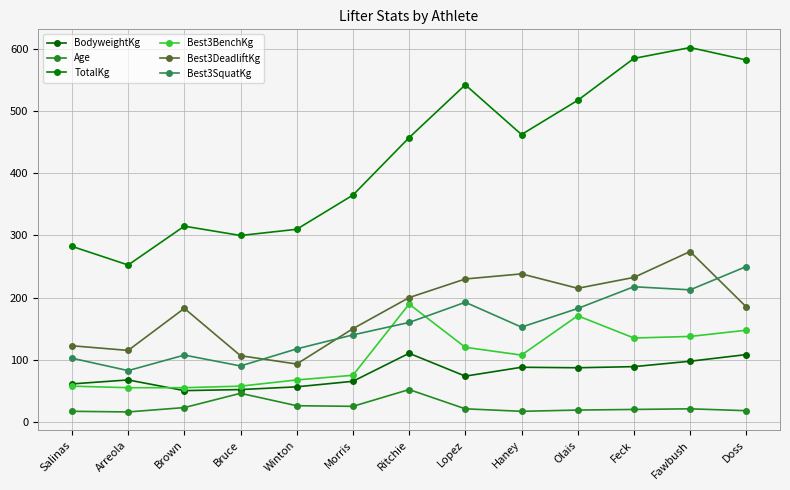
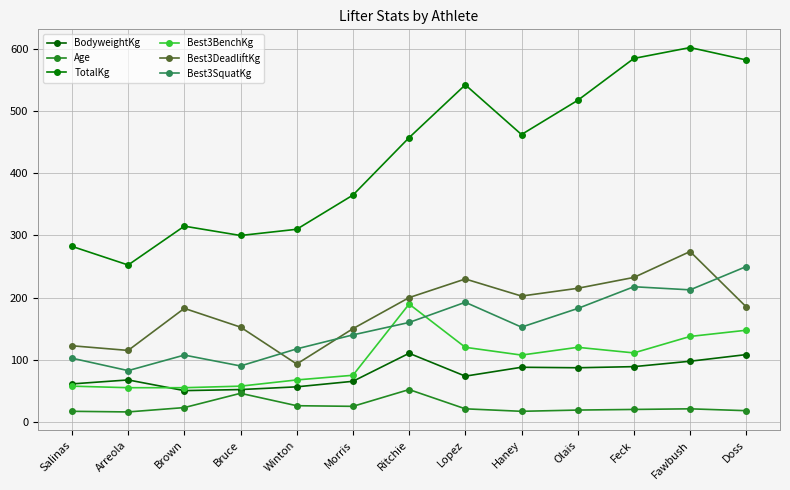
  {
    "Best3BenchKg": {
      "Arreola": 60,
      "Brown": 60,
      "Bruce": 60,
      "Winton": 70,
      "Morris": 80,
      "Ritchie": 190,
      "Lopez": 120,
      "Haney": 110,
-     "Olais": 170,
-     "Feck": 140,
+     "Olais": 120,
+     "Feck": 110,
      "Fawbush": 140,
      "Doss": 150
    },
    "Best3DeadliftKg": {
      "Salinas": 120,
      "Arreola": 120,
      "Brown": 180,
-     "Bruce": 110,
+     "Bruce": 150,
      "Winton": 90,
      "Morris": 150,
      "Ritchie": 200,
      "Lopez": 230,
-     "Haney": 240,
+     "Haney": 200,
      "Olais": 220,
      "Feck": 230,
      "Fawbush": 270,
      "Doss": 190
    }
  }
